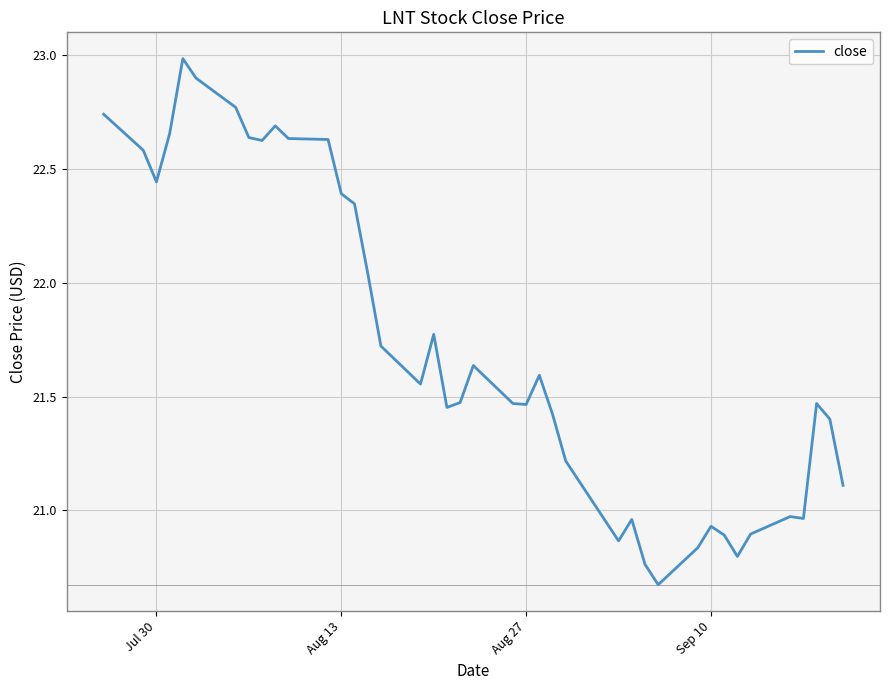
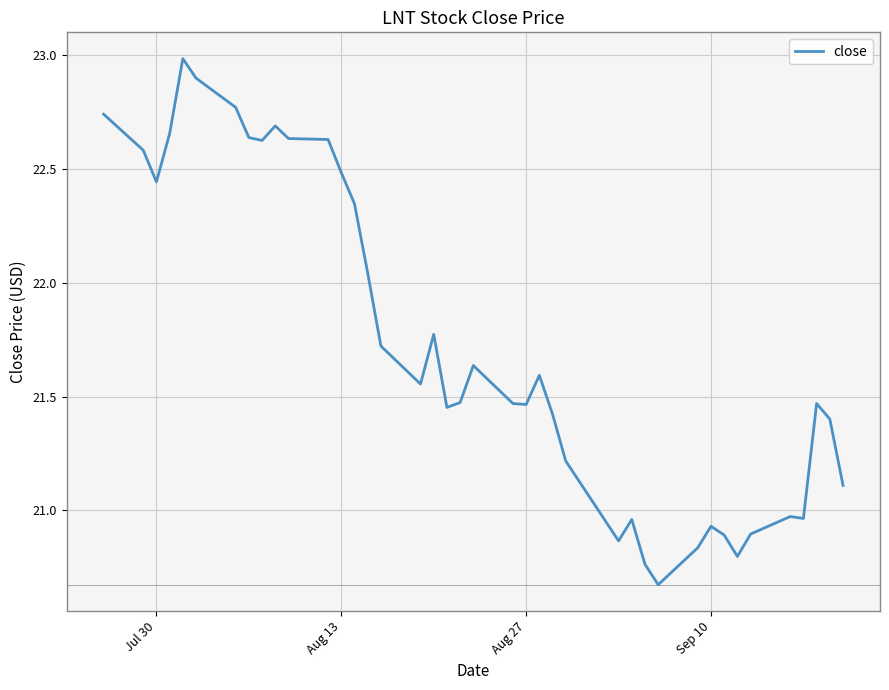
  {
    "Jul 30": 22.44,
-   "Aug 13": 22.39,
+   "Aug 13": 22.48,
    "Aug 27": 21.47,
    "Sep 10": 20.93
  }
